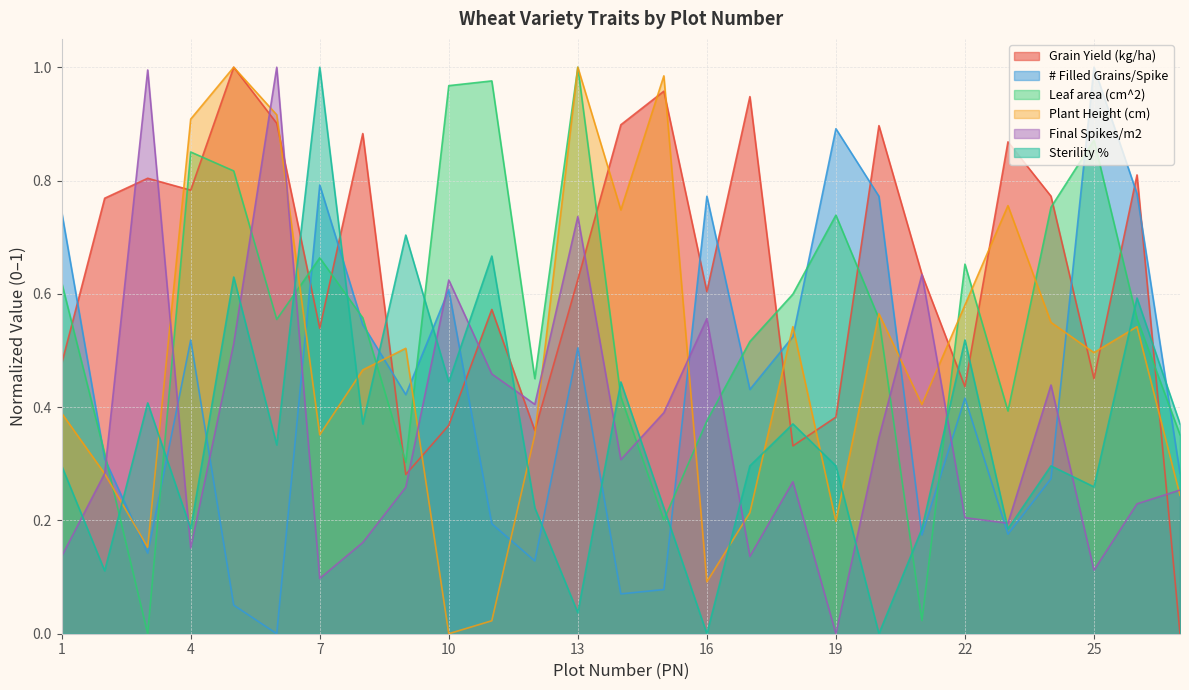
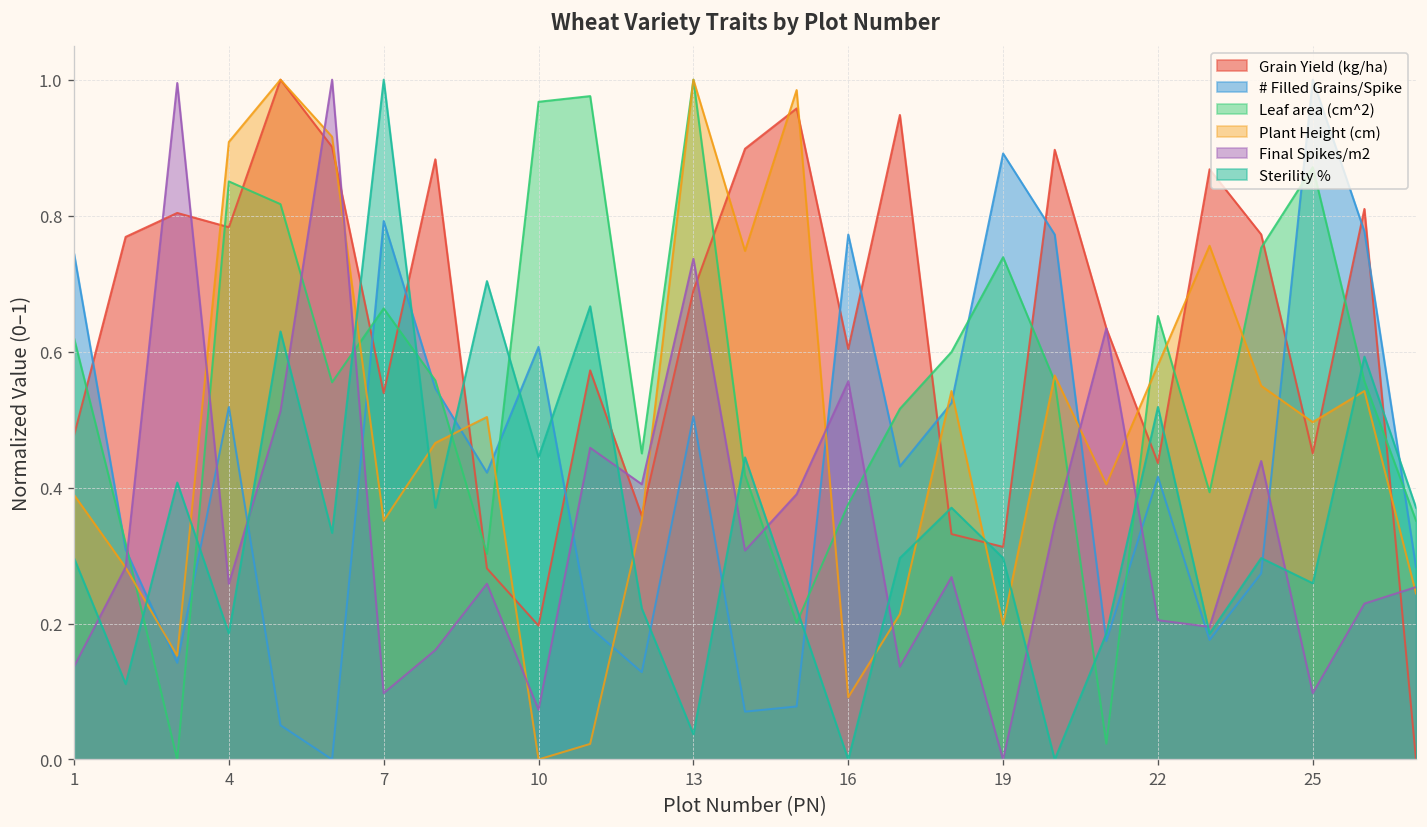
  {
    "Grain Yield (kg/ha)": {
      "1": 0.48,
      "4": 0.78,
      "7": 0.54,
-     "10": 0.37,
-     "13": 0.62,
+     "10": 0.20,
+     "13": 0.69,
      "16": 0.60,
-     "19": 0.38,
+     "19": 0.31,
      "22": 0.44,
      "25": 0.45
    },
    "Plant Height (cm)": {
      "1": 0.39,
      "4": 0.91,
      "7": 0.35,
      "10": 0.00,
      "16": 0.09,
      "19": 0.20,
      "22": 0.58,
      "25": 0.50
    },
    "Final Spikes/m2": {
      "1": 0.14,
-     "4": 0.15,
+     "4": 0.26,
      "7": 0.10,
-     "10": 0.62,
+     "10": 0.07,
      "13": 0.74,
      "16": 0.56,
      "19": 0.00,
      "22": 0.20,
-     "25": 0.11
+     "25": 0.10
    }
  }
